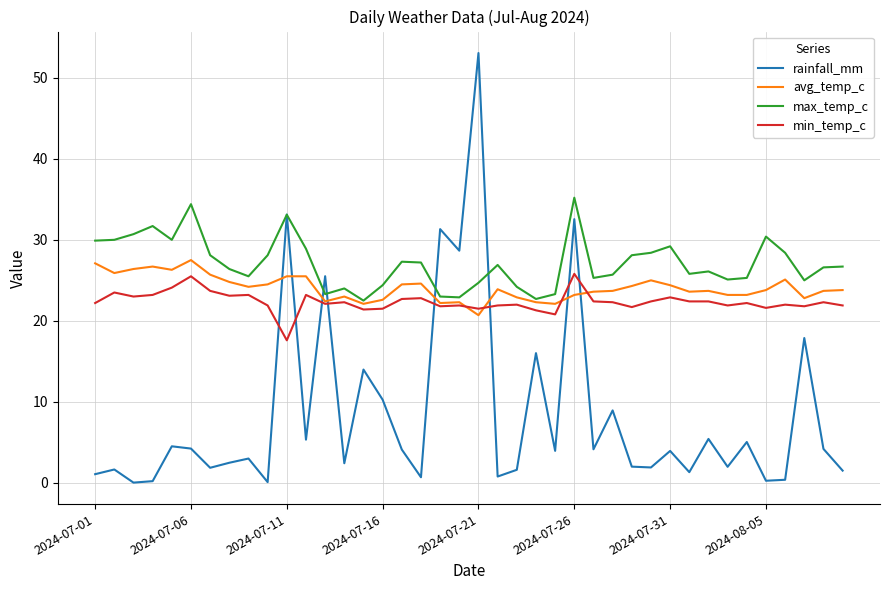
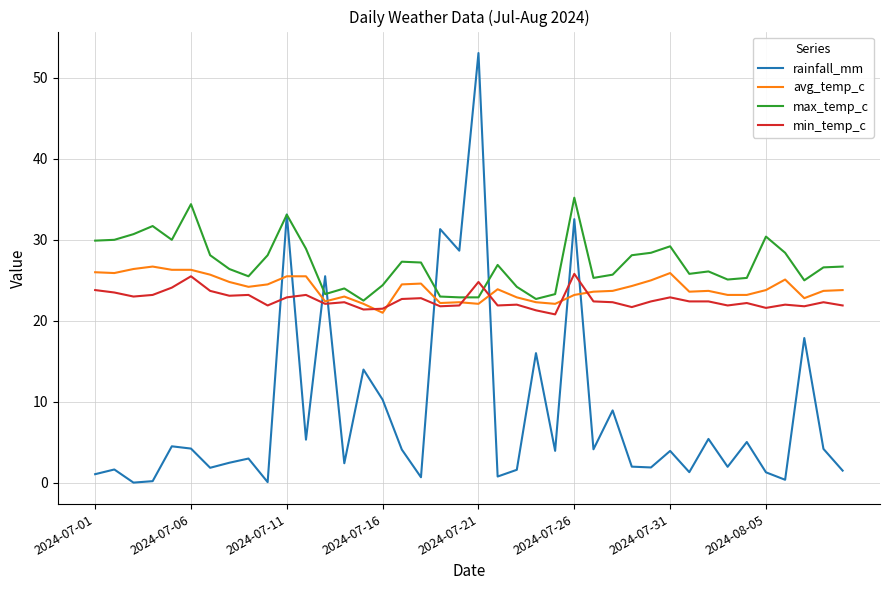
  {
    "rainfall_mm": {
      "2024-07-01": 1,
      "2024-07-06": 4,
      "2024-07-16": 10,
      "2024-07-21": 53,
      "2024-07-26": 33,
      "2024-07-31": 4,
-     "2024-08-05": 0
+     "2024-08-05": 1
    },
    "avg_temp_c": {
-     "2024-07-01": 27,
-     "2024-07-06": 28,
+     "2024-07-01": 26,
+     "2024-07-06": 26,
      "2024-07-11": 26,
-     "2024-07-16": 23,
-     "2024-07-21": 21,
+     "2024-07-16": 21,
+     "2024-07-21": 22,
      "2024-07-26": 23,
-     "2024-07-31": 24,
+     "2024-07-31": 26,
      "2024-08-05": 24
    },
    "max_temp_c": {
      "2024-07-01": 30,
      "2024-07-06": 34,
      "2024-07-16": 24,
-     "2024-07-21": 25,
+     "2024-07-21": 23,
      "2024-07-26": 35,
      "2024-07-31": 29,
      "2024-08-05": 30
    },
    "min_temp_c": {
-     "2024-07-01": 22,
+     "2024-07-01": 24,
      "2024-07-06": 26,
-     "2024-07-11": 18,
+     "2024-07-11": 23,
      "2024-07-16": 22,
-     "2024-07-21": 22,
+     "2024-07-21": 25,
      "2024-07-26": 26,
      "2024-07-31": 23,
      "2024-08-05": 22
    }
  }
